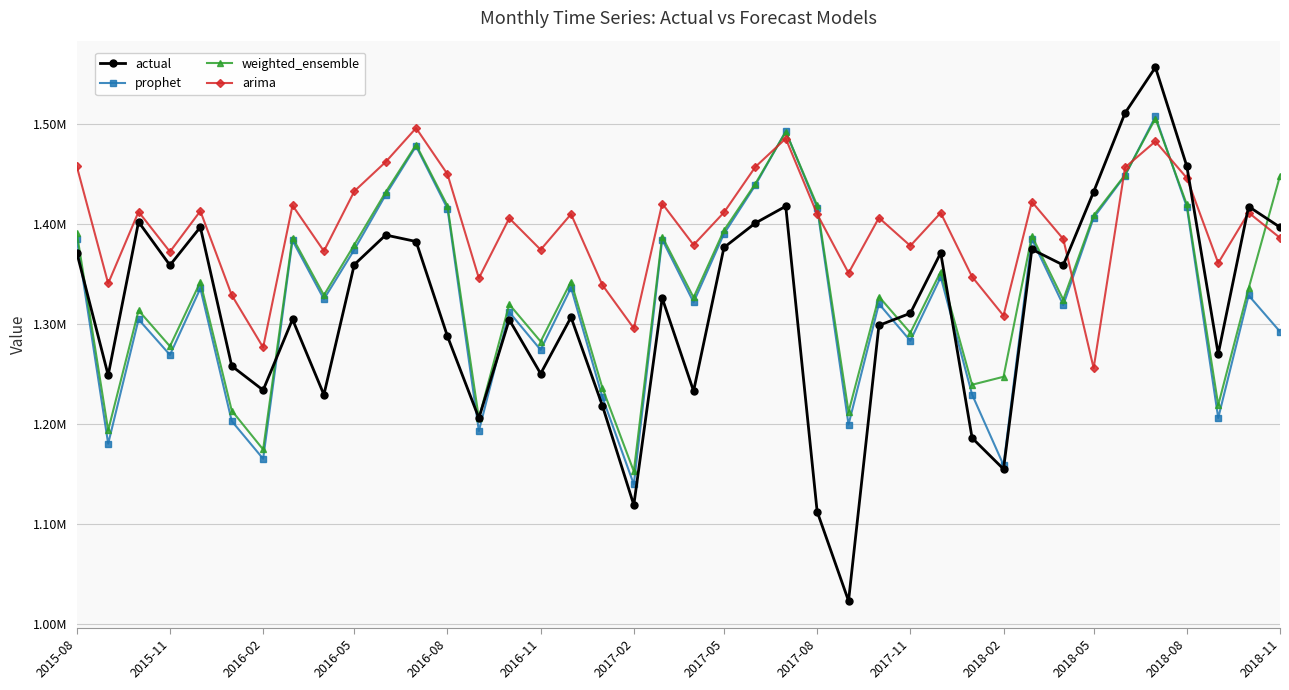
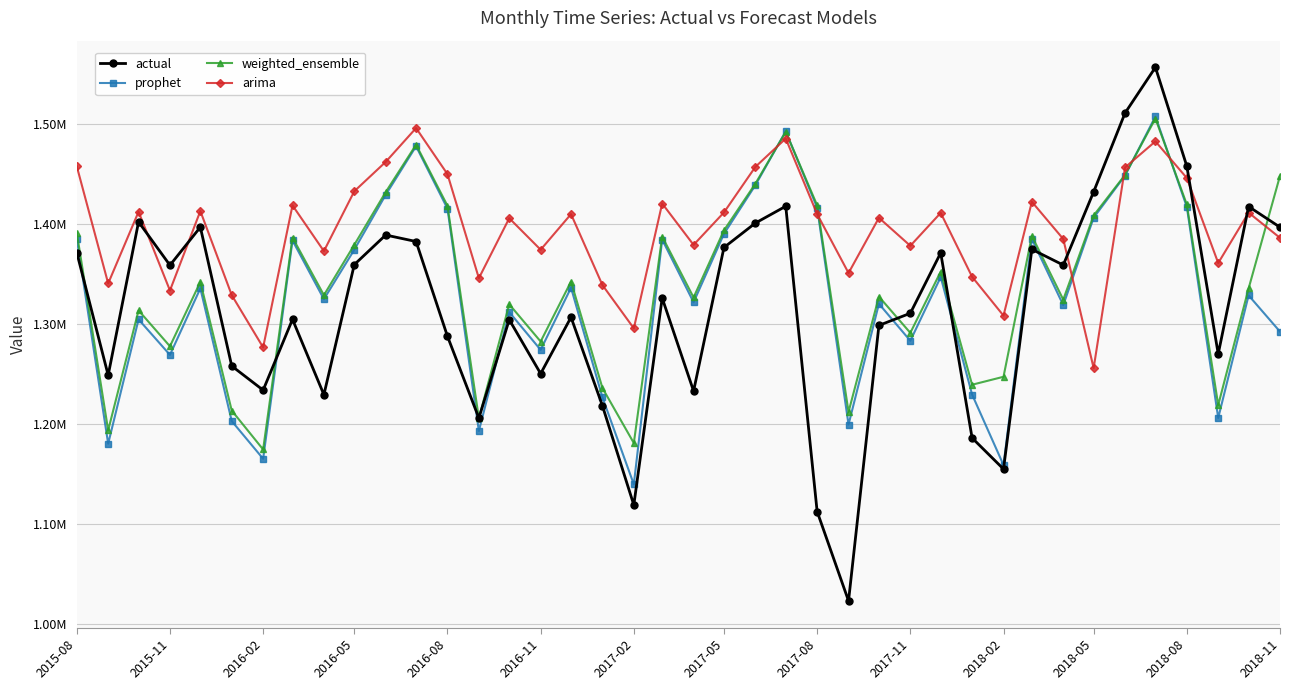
  {
    "actual": {
      "2015-08": 1370000,
      "2015-11": 1360000,
      "2016-02": 1230000,
      "2016-05": 1360000,
      "2016-08": 1290000,
      "2016-11": 1250000,
      "2017-02": 1120000,
      "2017-05": 1380000,
      "2017-08": 1110000,
      "2017-11": 1310000,
      "2018-02": 1150000,
      "2018-05": 1430000,
      "2018-08": 1460000,
      "2018-11": 1400000
    },
    "prophet": {
      "2015-08": 1390000,
      "2015-11": 1270000,
      "2016-02": 1170000,
      "2016-05": 1370000,
      "2016-08": 1420000,
      "2016-11": 1270000,
      "2017-02": 1140000,
      "2017-05": 1390000,
      "2017-11": 1280000,
      "2018-02": 1160000,
      "2018-11": 1290000
    },
    "weighted_ensemble": {
      "2015-08": 1390000,
      "2015-11": 1280000,
      "2016-02": 1170000,
      "2016-05": 1380000,
      "2016-08": 1420000,
      "2016-11": 1280000,
-     "2017-02": 1150000,
+     "2017-02": 1180000,
      "2017-05": 1390000,
      "2017-11": 1290000,
      "2018-02": 1250000,
      "2018-11": 1450000
    },
    "arima": {
      "2015-08": 1460000,
-     "2015-11": 1370000,
+     "2015-11": 1330000,
      "2016-02": 1280000,
      "2016-05": 1430000,
      "2016-08": 1450000,
      "2016-11": 1370000,
      "2017-02": 1300000,
      "2017-05": 1410000,
      "2017-08": 1410000,
      "2017-11": 1380000,
      "2018-02": 1310000,
      "2018-05": 1260000,
      "2018-08": 1450000,
      "2018-11": 1390000
    }
  }
